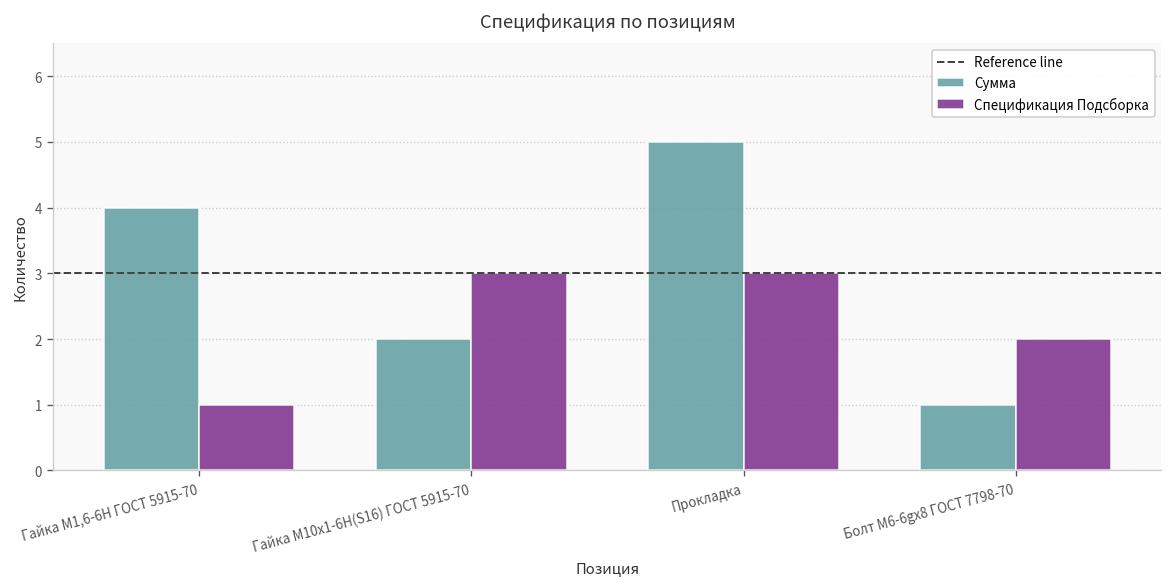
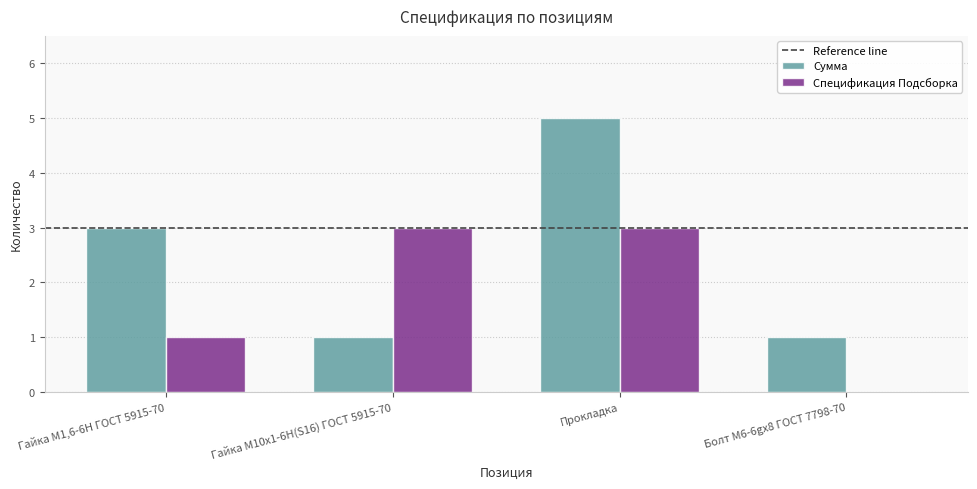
  {
    "Сумма": {
-     "Гайка М1,6-6H ГОСТ 5915-70": 4,
-     "Гайка М10x1-6H(S16) ГОСТ 5915-70": 2,
+     "Гайка М1,6-6H ГОСТ 5915-70": 3,
+     "Гайка М10x1-6H(S16) ГОСТ 5915-70": 1,
      "Прокладка": 5,
      "Болт М6-6gx8 ГОСТ 7798-70": 1
    },
    "Спецификация Подсборка": {
      "Гайка М1,6-6H ГОСТ 5915-70": 1,
      "Гайка М10x1-6H(S16) ГОСТ 5915-70": 3,
      "Прокладка": 3,
-     "Болт М6-6gx8 ГОСТ 7798-70": 2
+     "Болт М6-6gx8 ГОСТ 7798-70": 0
    }
  }
